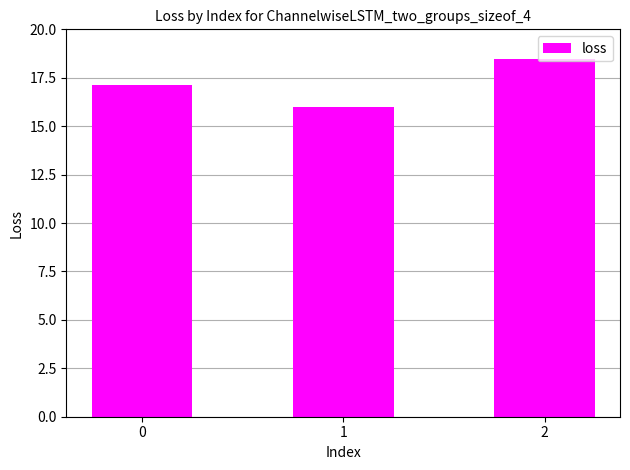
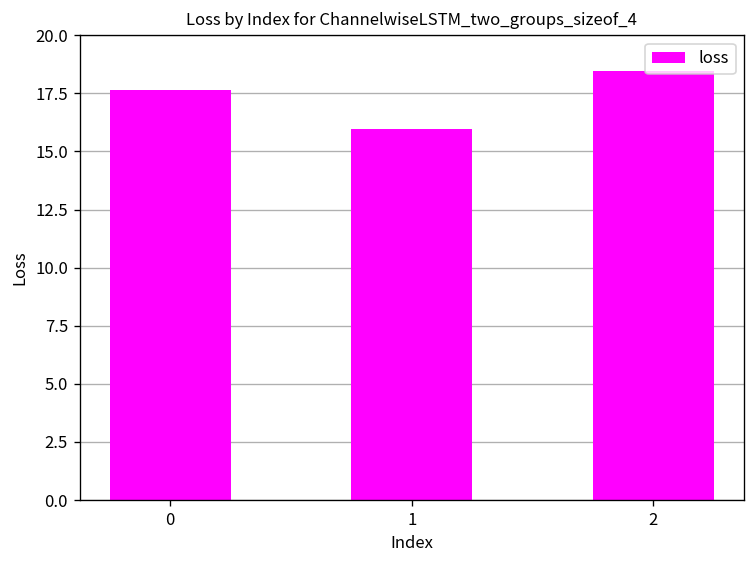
  {
-   "0": 17.1,
+   "0": 17.7,
    "1": 16.0
  }
